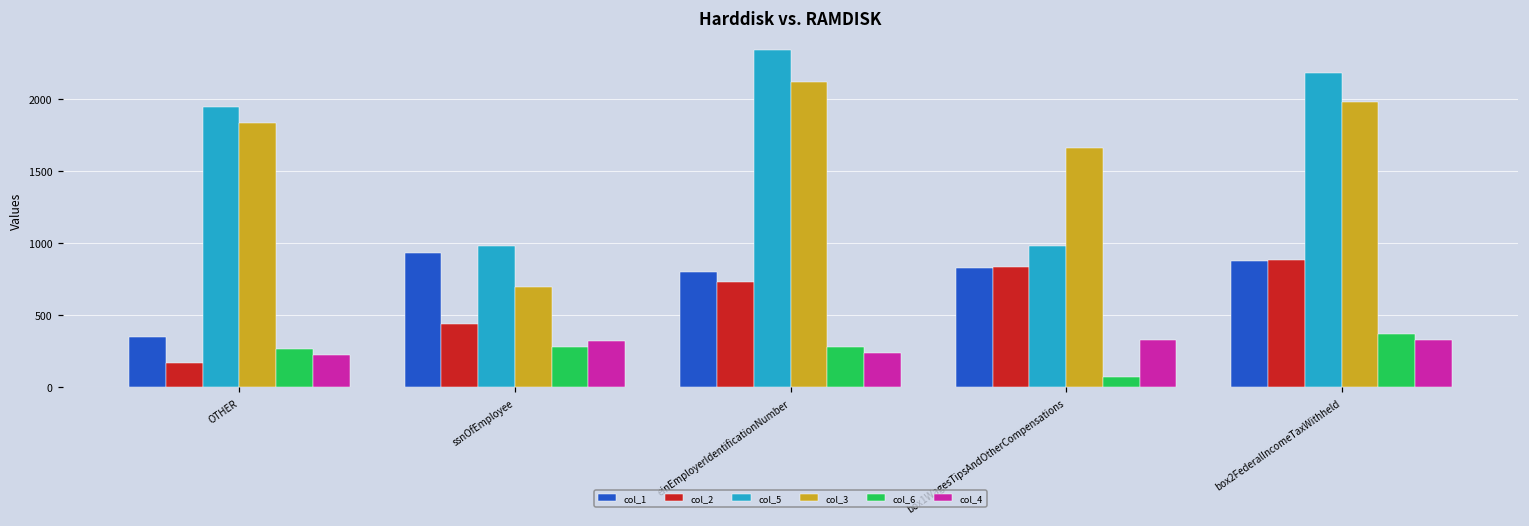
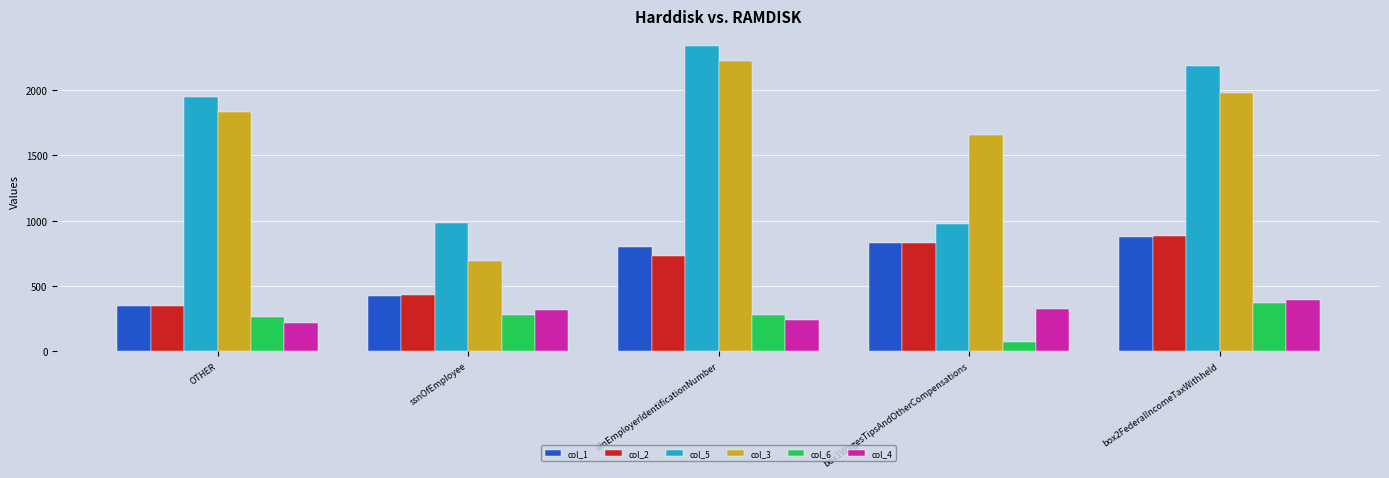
  {
    "col_1": {
      "OTHER": 350,
-     "ssnOfEmployee": 930,
+     "ssnOfEmployee": 430,
      "einEmployerIdentificationNumber": 800,
      "box1WagesTipsAndOtherCompensations": 830,
      "box2FederalIncomeTaxWithheld": 870
    },
    "col_2": {
-     "OTHER": 160,
+     "OTHER": 350,
      "ssnOfEmployee": 440,
      "einEmployerIdentificationNumber": 730,
      "box1WagesTipsAndOtherCompensations": 830,
      "box2FederalIncomeTaxWithheld": 880
    },
    "col_5": {
      "OTHER": 1940,
      "ssnOfEmployee": 980,
      "einEmployerIdentificationNumber": 2340,
      "box1WagesTipsAndOtherCompensations": 980,
      "box2FederalIncomeTaxWithheld": 2180
    },
    "col_3": {
      "OTHER": 1830,
      "ssnOfEmployee": 700,
-     "einEmployerIdentificationNumber": 2120,
+     "einEmployerIdentificationNumber": 2230,
      "box1WagesTipsAndOtherCompensations": 1660,
      "box2FederalIncomeTaxWithheld": 1980
    },
    "col_6": {
      "OTHER": 260,
      "ssnOfEmployee": 280,
      "einEmployerIdentificationNumber": 280,
      "box1WagesTipsAndOtherCompensations": 70,
      "box2FederalIncomeTaxWithheld": 370
    },
    "col_4": {
      "OTHER": 220,
      "ssnOfEmployee": 320,
      "einEmployerIdentificationNumber": 240,
      "box1WagesTipsAndOtherCompensations": 330,
-     "box2FederalIncomeTaxWithheld": 330
+     "box2FederalIncomeTaxWithheld": 390
    }
  }
